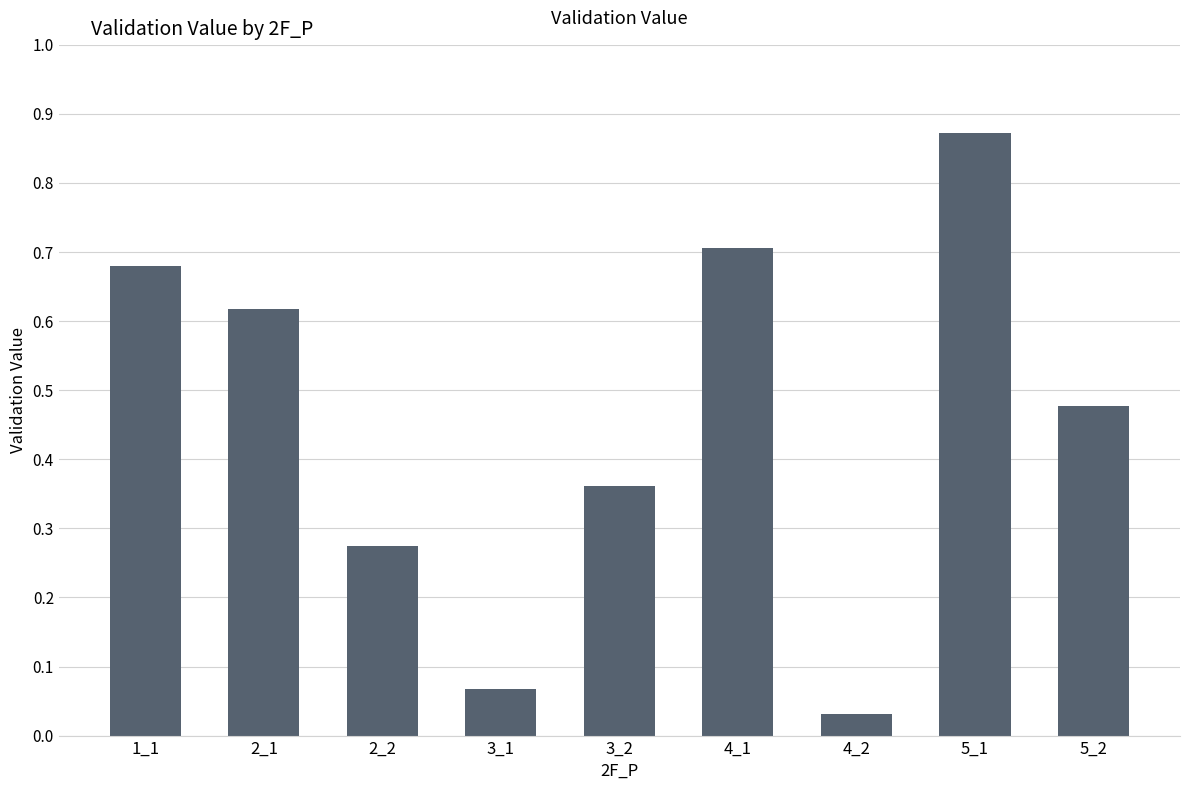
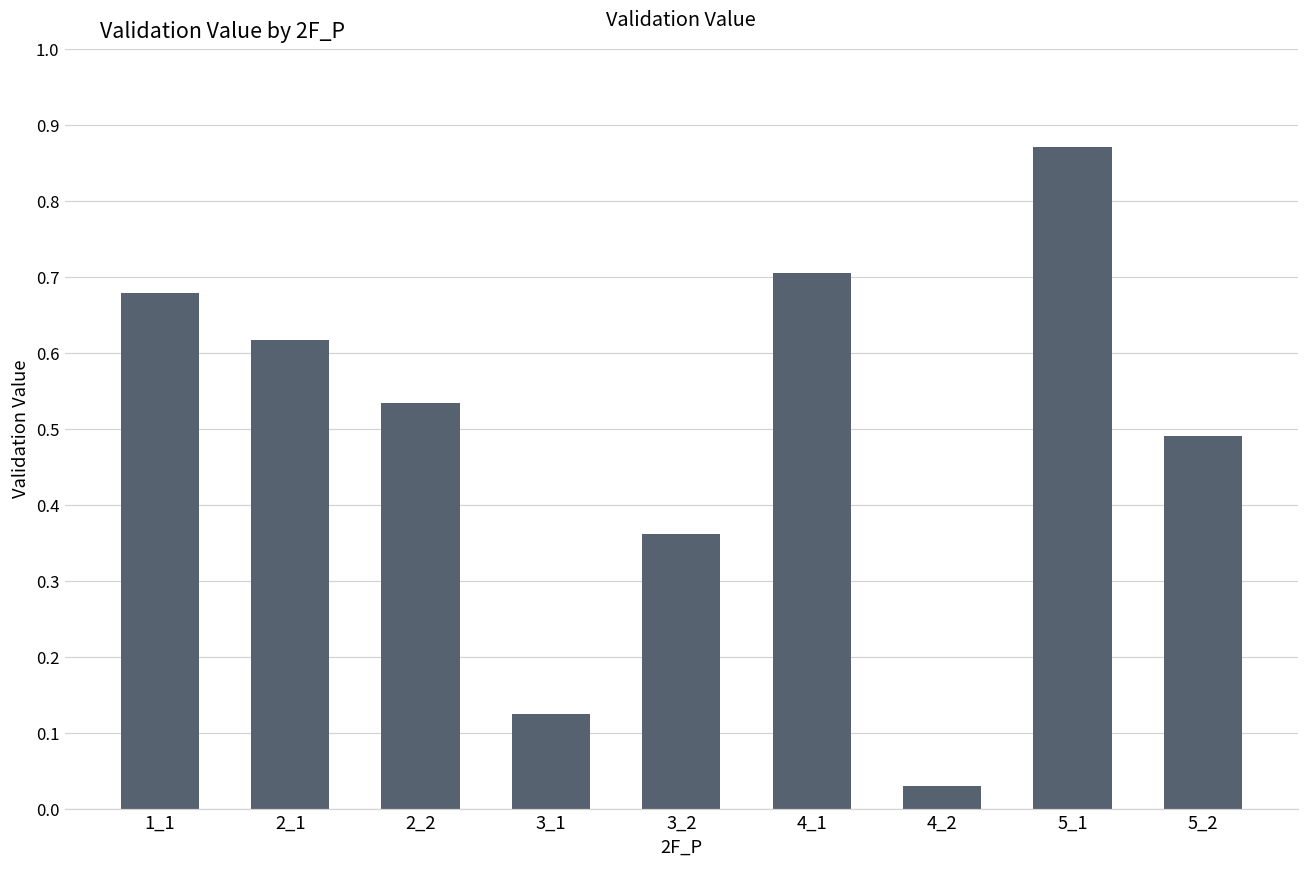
  {
    "1_1": 0.68,
    "2_1": 0.62,
-   "2_2": 0.27,
-   "3_1": 0.07,
+   "2_2": 0.53,
+   "3_1": 0.12,
    "3_2": 0.36,
    "4_1": 0.71,
    "4_2": 0.03,
    "5_1": 0.87,
-   "5_2": 0.48
+   "5_2": 0.49
  }
